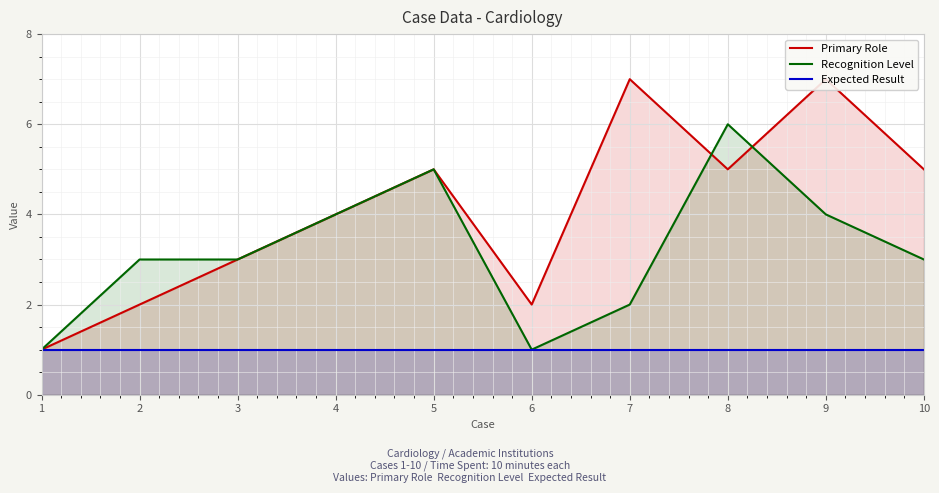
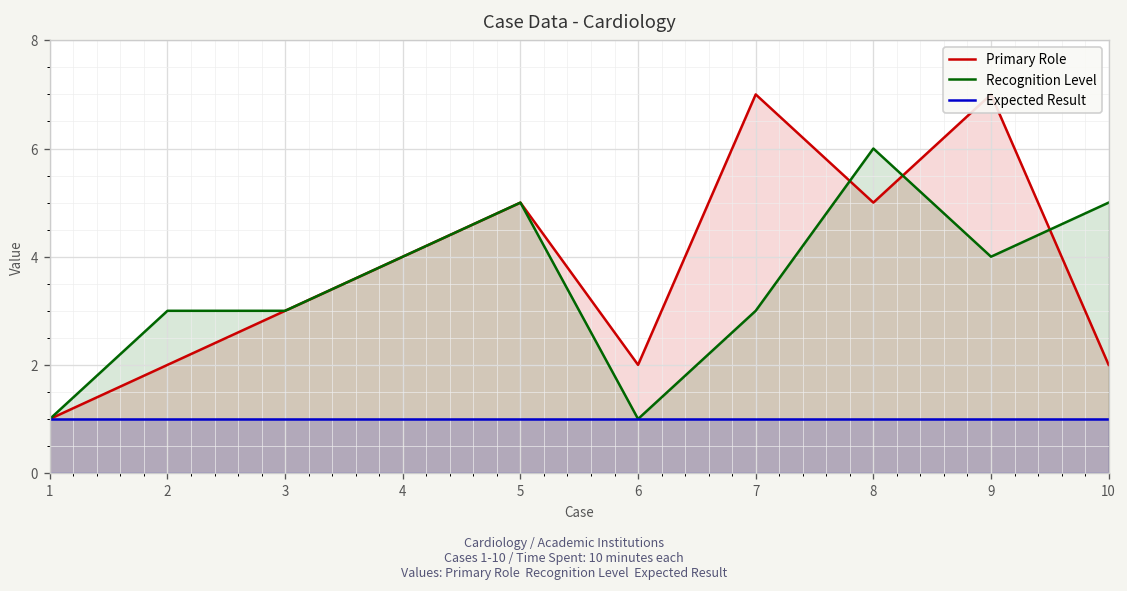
  {
    "Primary Role": {
      "2": 2,
      "6": 2,
      "7": 7,
      "8": 5,
-     "10": 5
+     "10": 2
    },
    "Recognition Level": {
      "2": 3,
-     "7": 2,
+     "7": 3,
      "8": 6,
      "9": 4,
-     "10": 3
+     "10": 5
    },
    "Expected Result": {
      "2": 1,
      "3": 1,
      "4": 1,
      "5": 1,
      "7": 1,
      "8": 1,
      "9": 1,
      "10": 1
    }
  }
